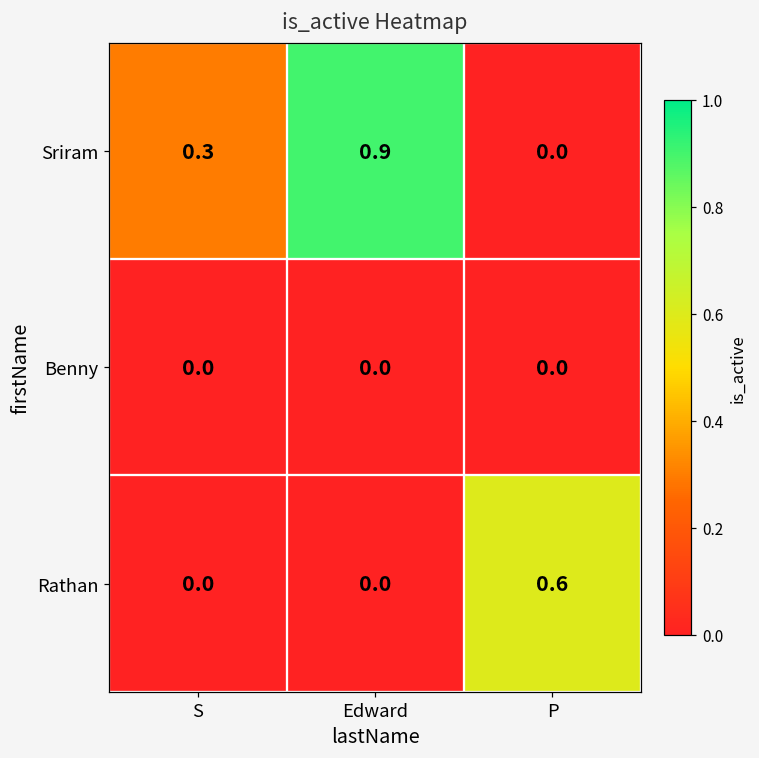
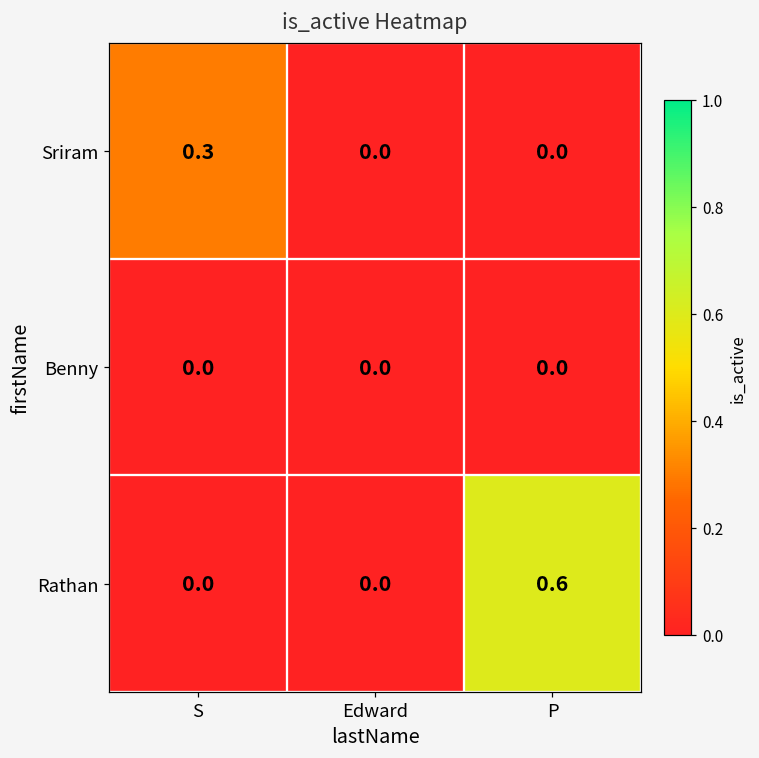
  {
    "Sriram": {
      "S": 0.3,
-     "Edward": 0.9,
+     "Edward": 0.0,
      "P": 0.0
    },
    "Benny": {
      "S": 0.0,
      "Edward": 0.0,
      "P": 0.0
    },
    "Rathan": {
      "S": 0.0,
      "Edward": 0.0,
      "P": 0.6
    }
  }
